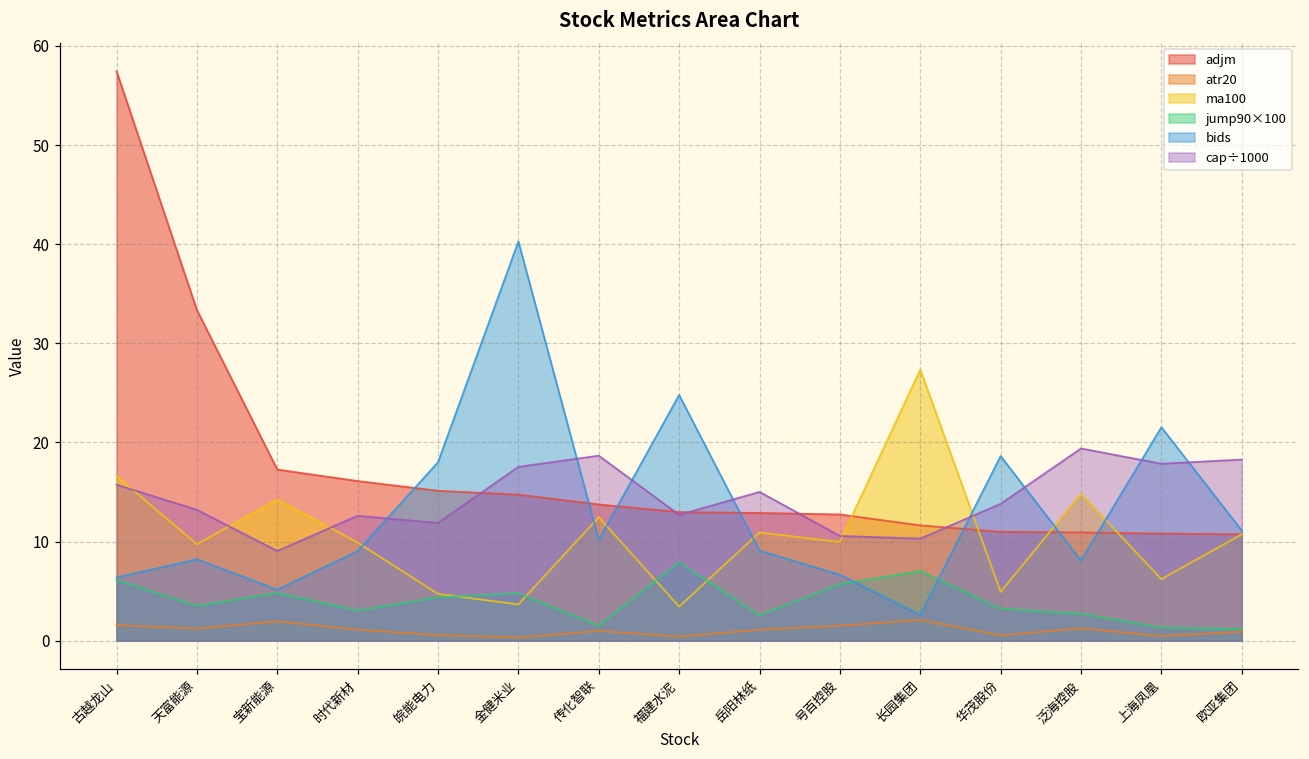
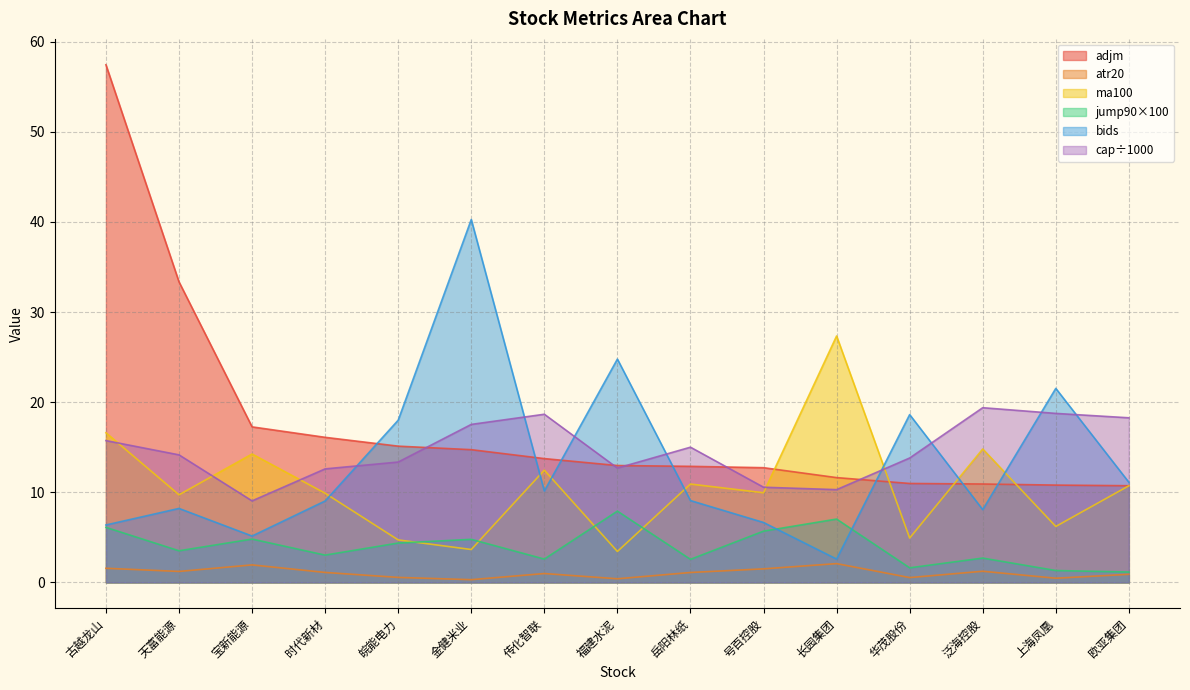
  {
    "jump90×100": {
      "天富能源": 4,
      "宝新能源": 5,
      "时代新材": 3,
      "皖能电力": 4,
      "金健米业": 5,
-     "传化智联": 2,
+     "传化智联": 3,
      "福建水泥": 8,
      "岳阳林纸": 3,
      "号百控股": 6,
      "长园集团": 7,
-     "华茂股份": 3,
+     "华茂股份": 2,
      "泛海控股": 3,
      "上海凤凰": 1
    },
    "bids": {
      "天富能源": 8,
      "宝新能源": 5,
      "时代新材": 9,
      "皖能电力": 18,
      "金健米业": 40,
      "传化智联": 10,
      "福建水泥": 25,
      "岳阳林纸": 9,
      "号百控股": 7,
      "长园集团": 3,
      "华茂股份": 19,
      "泛海控股": 8,
      "上海凤凰": 22,
      "欧亚集团": 11
    },
    "cap÷1000": {
      "古越龙山": 16,
-     "天富能源": 13,
+     "天富能源": 14,
      "宝新能源": 9,
      "时代新材": 13,
-     "皖能电力": 12,
+     "皖能电力": 13,
      "金健米业": 18,
      "传化智联": 19,
      "福建水泥": 13,
      "岳阳林纸": 15,
      "号百控股": 11,
      "长园集团": 10,
      "华茂股份": 14,
      "泛海控股": 19,
-     "上海凤凰": 18,
+     "上海凤凰": 19,
      "欧亚集团": 18
    }
  }
